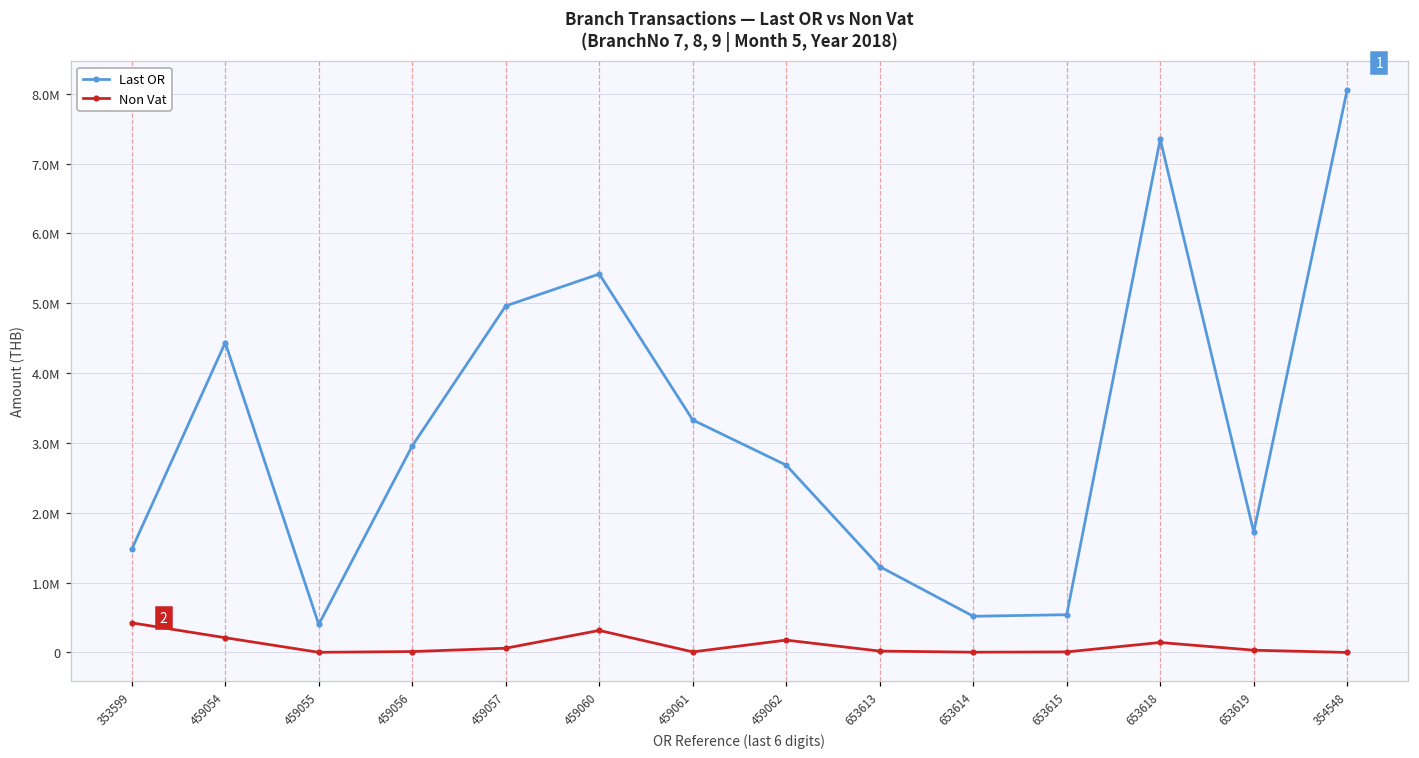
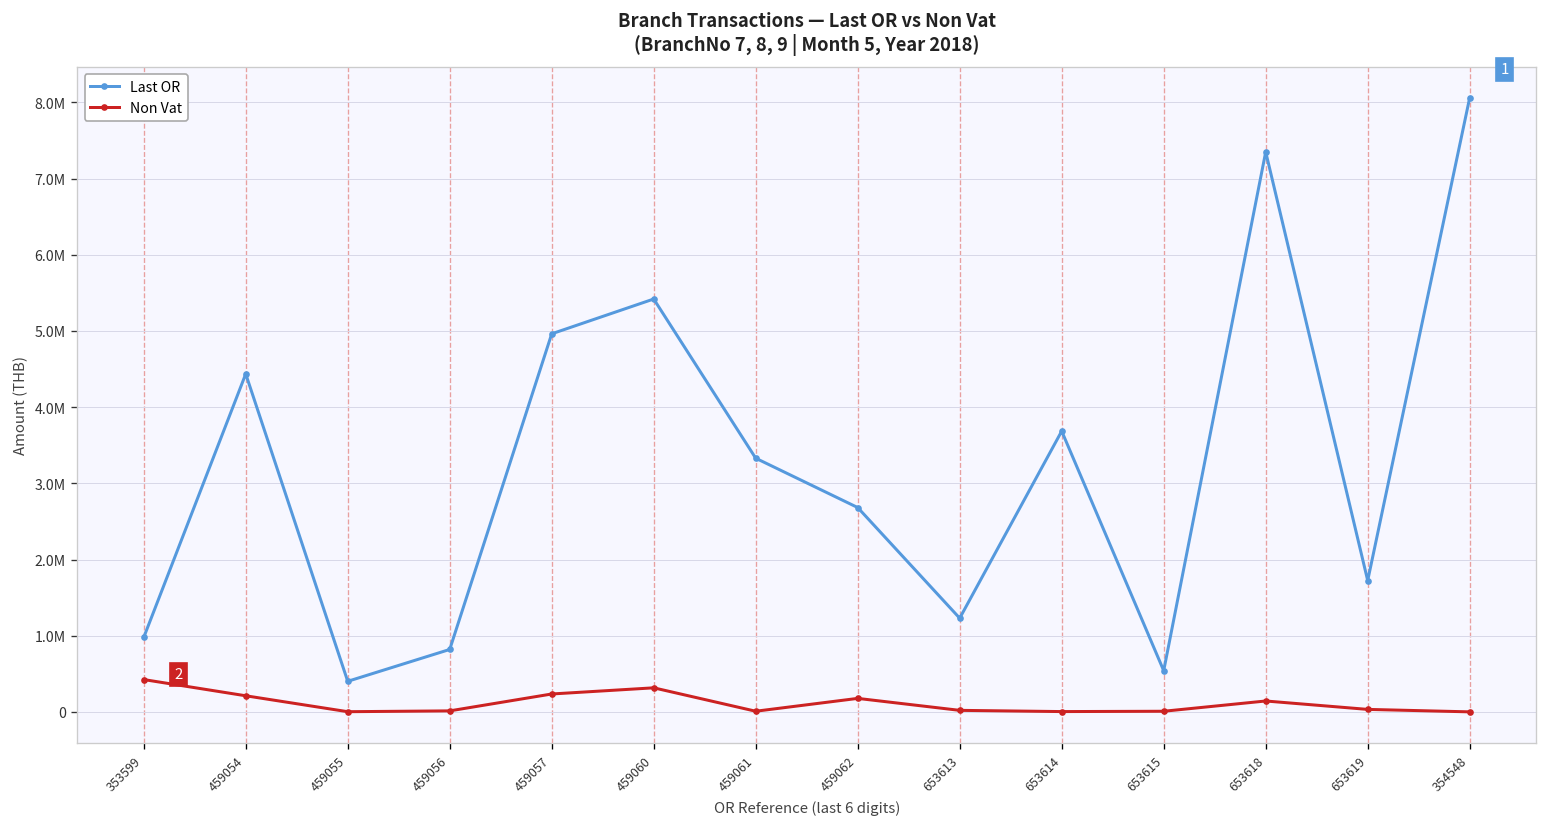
  {
    "Last OR": {
-     "353599": 1500000,
+     "353599": 1000000,
      "459054": 4400000,
      "459055": 400000,
-     "459056": 3000000,
+     "459056": 800000,
      "459057": 5000000,
      "459060": 5400000,
      "459061": 3300000,
      "459062": 2700000,
      "653613": 1200000,
-     "653614": 500000,
+     "653614": 3700000,
      "653615": 500000,
      "653618": 7400000,
      "653619": 1700000,
      "354548": 8100000
    },
    "Non Vat": {
      "353599": 400000,
      "459054": 200000,
      "459055": 0,
      "459056": 0,
-     "459057": 100000,
+     "459057": 200000,
      "459060": 300000,
      "459061": 0,
      "459062": 200000,
      "653613": 0,
      "653614": 0,
      "653615": 0,
      "653618": 100000,
      "653619": 0,
      "354548": 0
    }
  }
